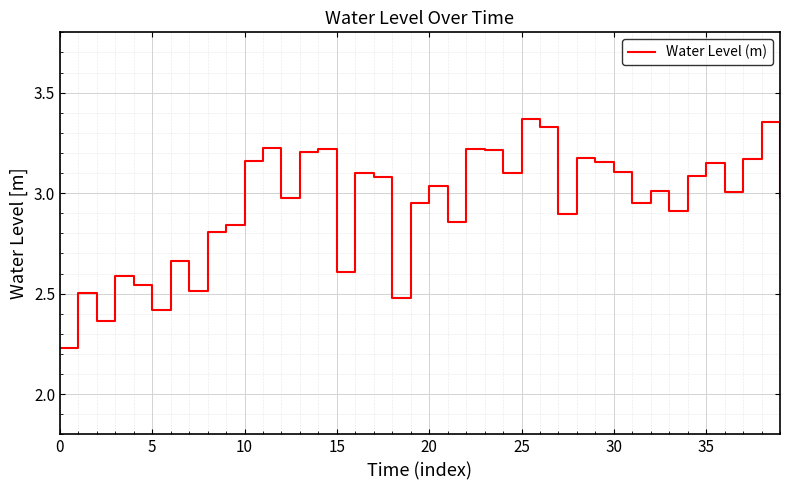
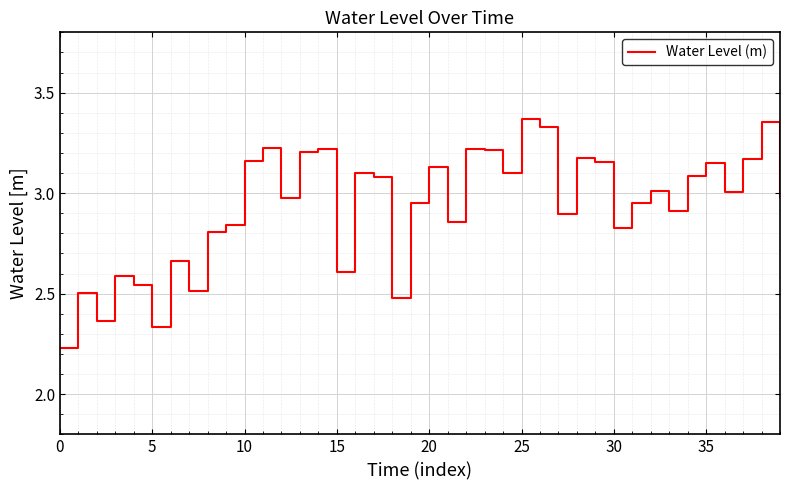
  {
    "0": 2.23,
-   "5": 2.42,
+   "5": 2.33,
    "10": 3.16,
    "15": 2.61,
-   "20": 3.04,
+   "20": 3.13,
    "25": 3.37,
-   "30": 3.11,
+   "30": 2.83,
    "35": 3.15
  }
